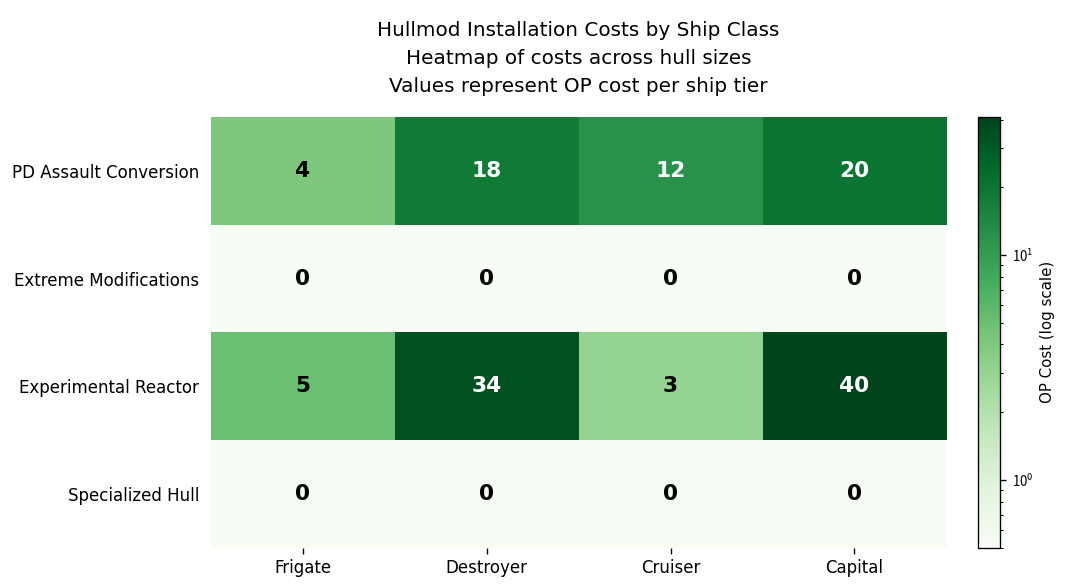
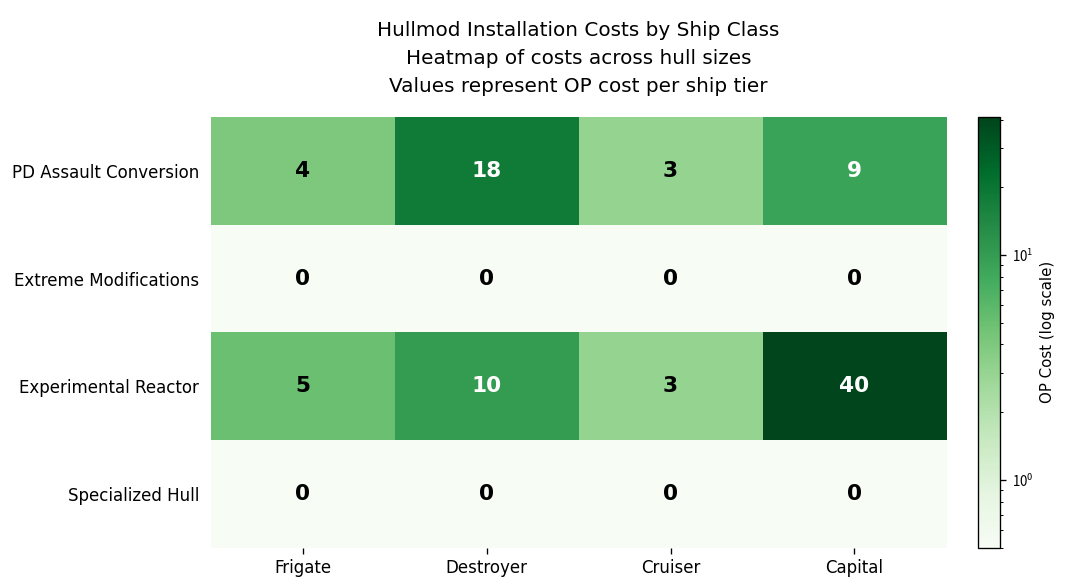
  {
    "PD Assault Conversion": {
      "Frigate": 4,
      "Destroyer": 18,
-     "Cruiser": 12,
-     "Capital": 20
+     "Cruiser": 3,
+     "Capital": 9
    },
    "Extreme Modifications": {
      "Frigate": 0,
      "Destroyer": 0,
      "Cruiser": 0,
      "Capital": 0
    },
    "Experimental Reactor": {
      "Frigate": 5,
-     "Destroyer": 34,
+     "Destroyer": 10,
      "Cruiser": 3,
      "Capital": 40
    },
    "Specialized Hull": {
      "Frigate": 0,
      "Destroyer": 0,
      "Cruiser": 0,
      "Capital": 0
    }
  }
